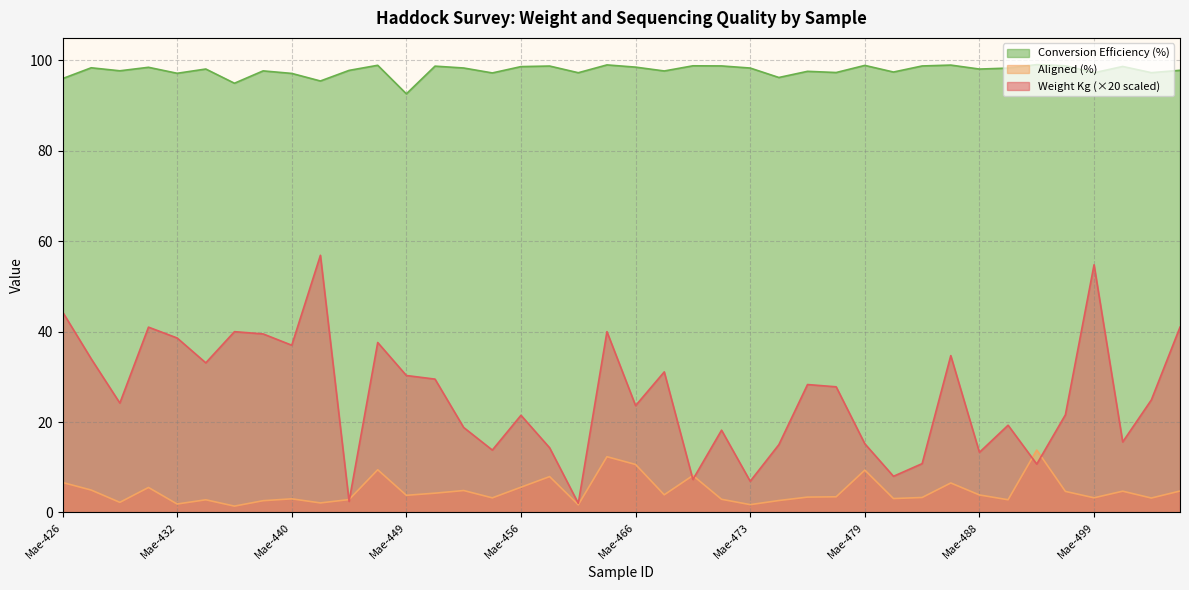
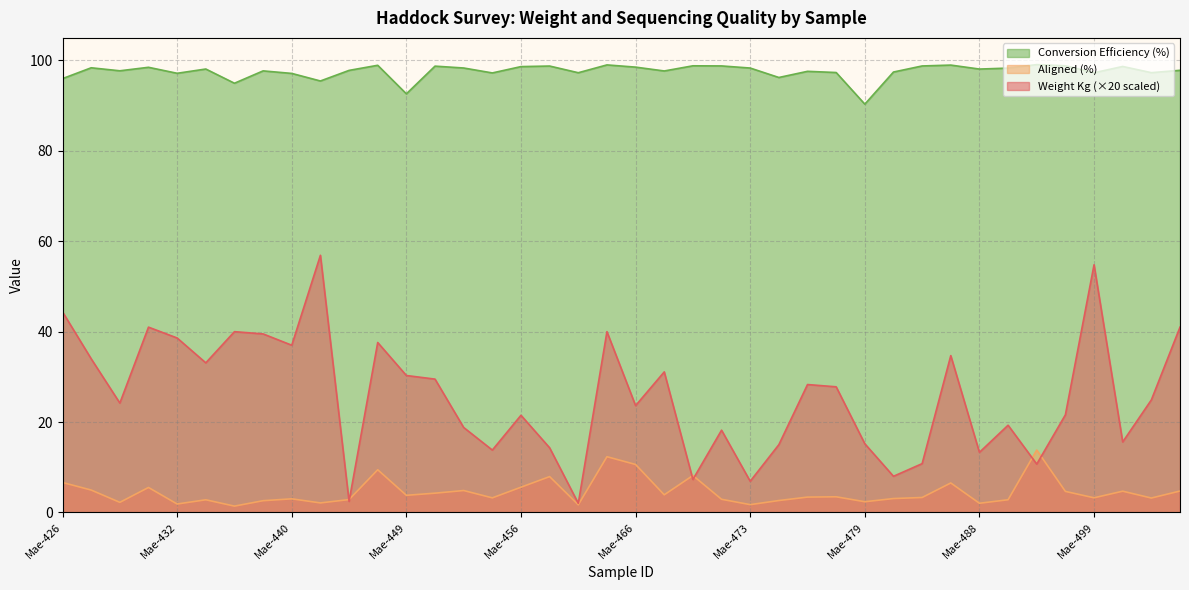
  {
    "Conversion Efficiency (%)": {
      "Mae-426": 96,
      "Mae-432": 97,
      "Mae-440": 97,
      "Mae-449": 93,
      "Mae-456": 99,
      "Mae-466": 99,
      "Mae-473": 98,
-     "Mae-479": 99,
+     "Mae-479": 90,
      "Mae-488": 98
    },
    "Aligned (%)": {
      "Mae-426": 7,
      "Mae-432": 2,
      "Mae-440": 3,
      "Mae-449": 4,
      "Mae-456": 6,
      "Mae-466": 11,
      "Mae-473": 2,
-     "Mae-479": 9,
-     "Mae-488": 4,
+     "Mae-479": 2,
+     "Mae-488": 2,
      "Mae-499": 3
    },
    "Weight Kg (×20 scaled)": {
      "Mae-426": 44,
      "Mae-432": 39,
      "Mae-440": 37,
      "Mae-449": 30,
      "Mae-456": 22,
      "Mae-466": 24,
      "Mae-473": 7,
      "Mae-479": 15,
      "Mae-488": 13,
      "Mae-499": 55
    }
  }
